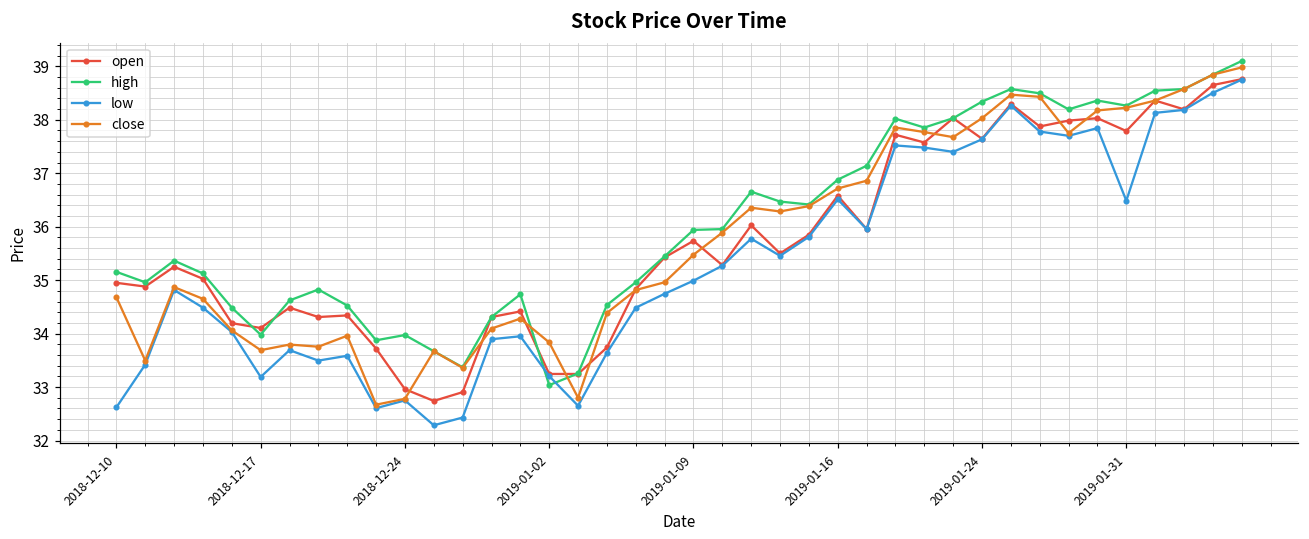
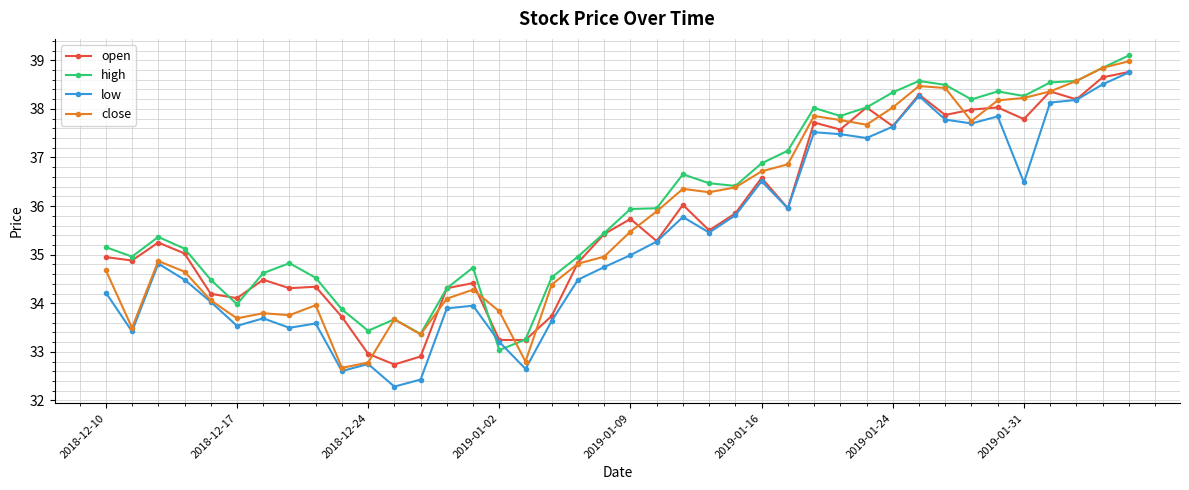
  {
    "high": {
      "2018-12-10": 35.2,
      "2018-12-17": 34.0,
-     "2018-12-24": 34.0,
+     "2018-12-24": 33.4,
      "2019-01-02": 33.0,
      "2019-01-09": 35.9,
      "2019-01-16": 36.9,
      "2019-01-24": 38.3
    },
    "low": {
-     "2018-12-10": 32.6,
-     "2018-12-17": 33.2,
+     "2018-12-10": 34.2,
+     "2018-12-17": 33.5,
      "2019-01-09": 35.0,
      "2019-01-16": 36.5,
      "2019-01-31": 36.5
    }
  }
